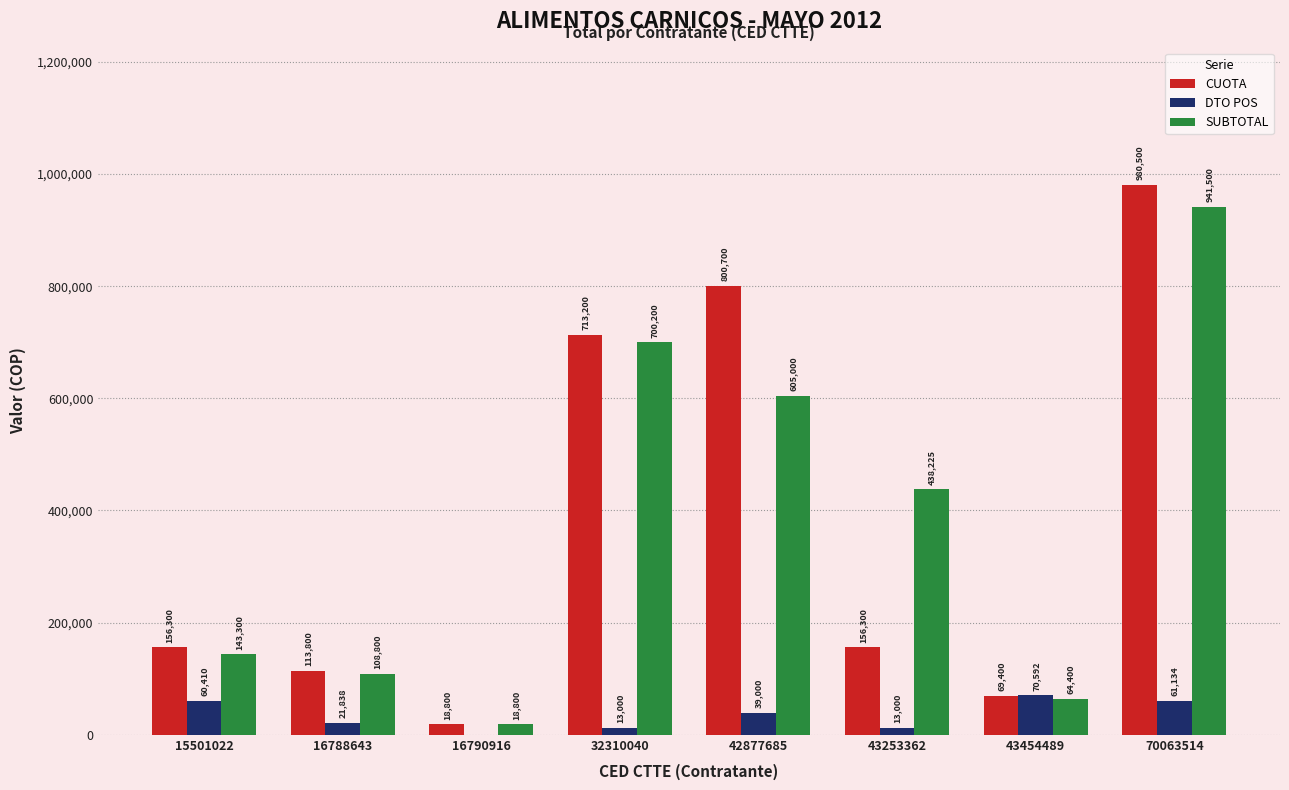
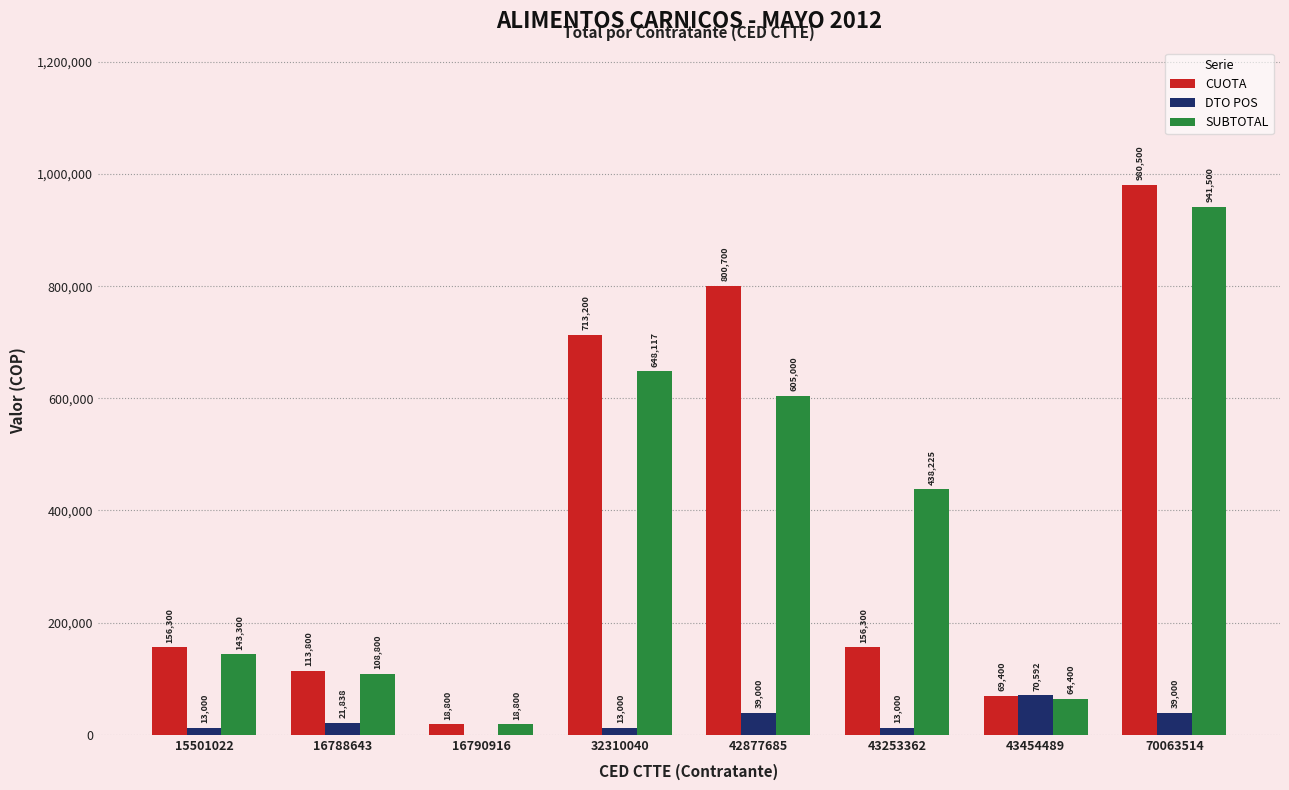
  {
    "CUOTA": {
      "15501022": "156,300",
      "16788643": "113,800",
      "16790916": "18,800",
      "32310040": "713,200",
      "42877685": "800,700",
      "43253362": "156,300",
      "43454489": "69,400",
      "70063514": "980,500"
    },
    "DTO POS": {
-     "15501022": "60,410",
+     "15501022": "13,000",
      "16788643": "21,838",
      "32310040": "13,000",
      "42877685": "39,000",
      "43253362": "13,000",
      "43454489": "70,592",
-     "70063514": "61,134"
+     "70063514": "39,000"
    },
    "SUBTOTAL": {
      "15501022": "143,300",
      "16788643": "108,800",
      "16790916": "18,800",
-     "32310040": "700,200",
+     "32310040": "648,117",
      "42877685": "605,000",
      "43253362": "438,225",
      "43454489": "64,400",
      "70063514": "941,500"
    }
  }
